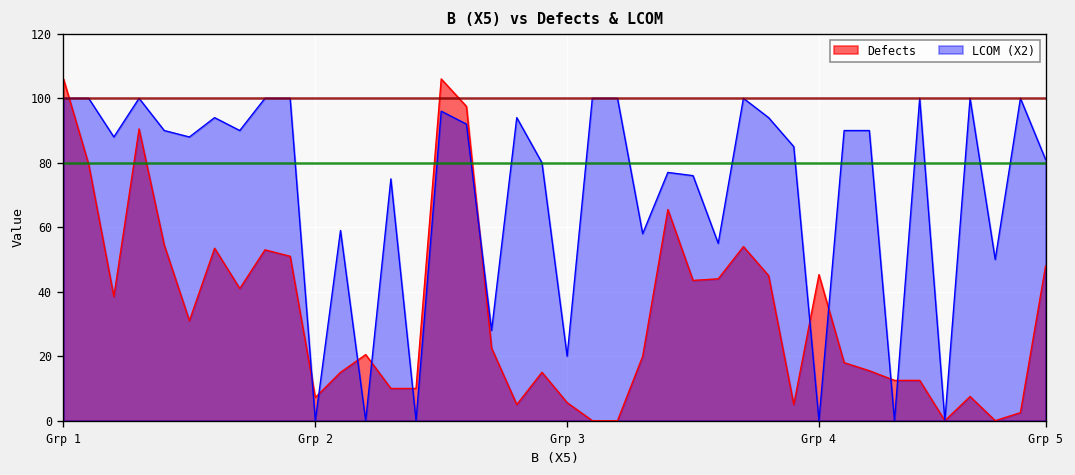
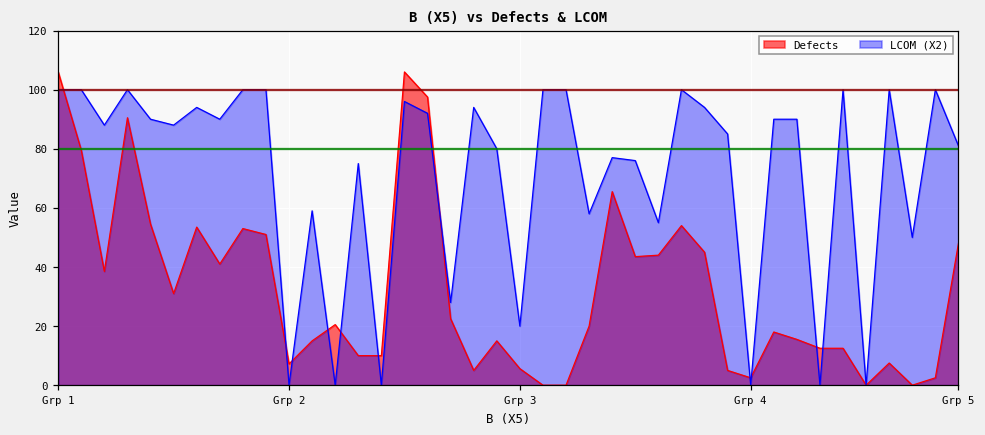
  {
    "Defects": {
      "Grp 1": 106,
      "Grp 2": 7,
      "Grp 3": 6,
-     "Grp 4": 45,
+     "Grp 4": 3,
      "Grp 5": 48
    },
    "LCOM (X2)": {
      "Grp 1": 100,
      "Grp 2": 0,
      "Grp 3": 20,
      "Grp 4": 0,
      "Grp 5": 81
    }
  }
